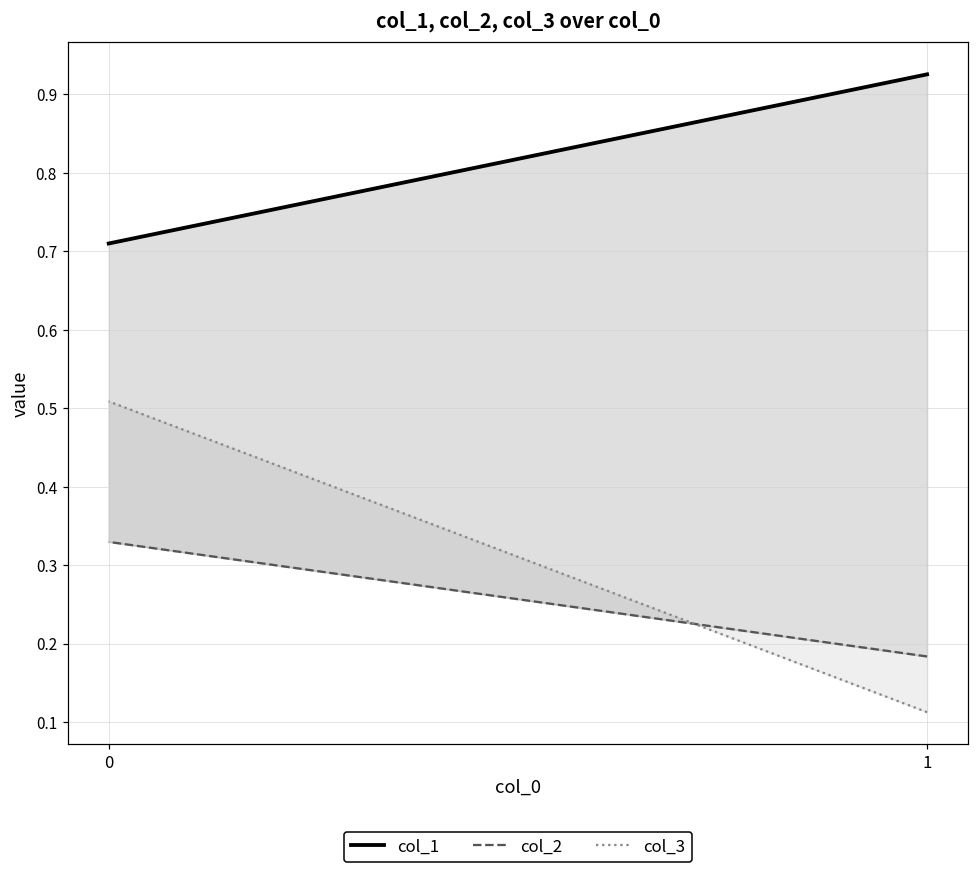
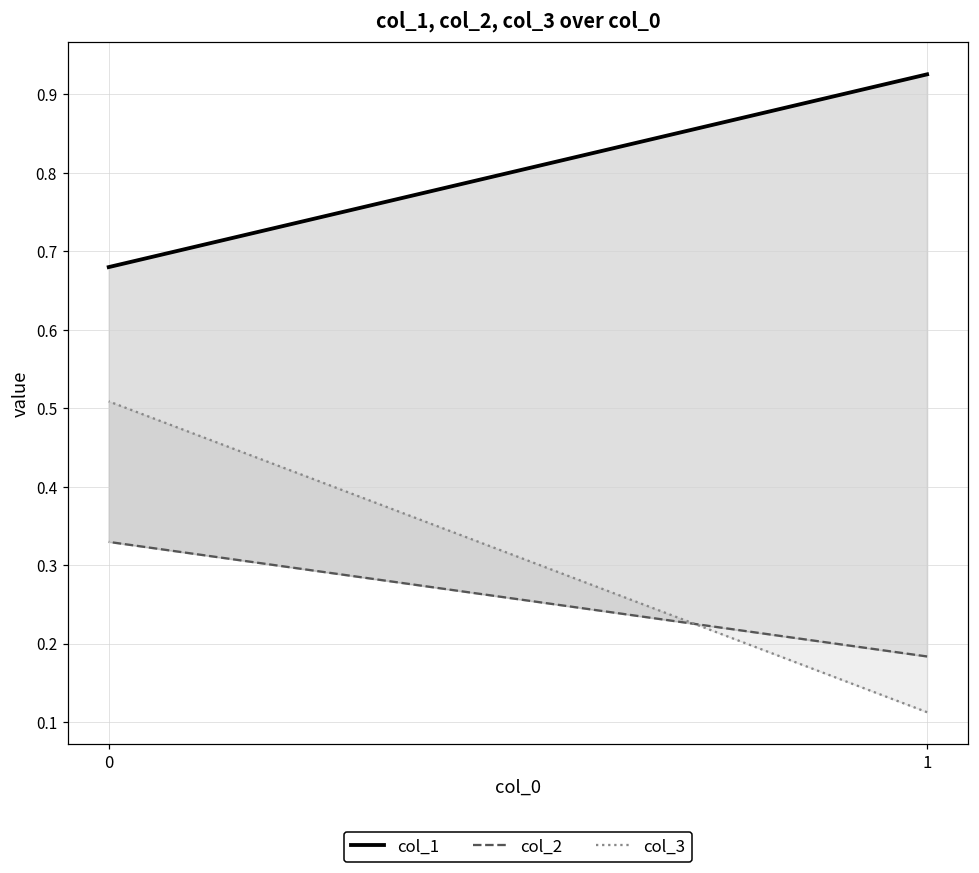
  {
    "col_1": {
-     "0": 0.71,
+     "0": 0.68,
      "1": 0.93
    },
    "col_2": {
      "0": 0.33
    }
  }
